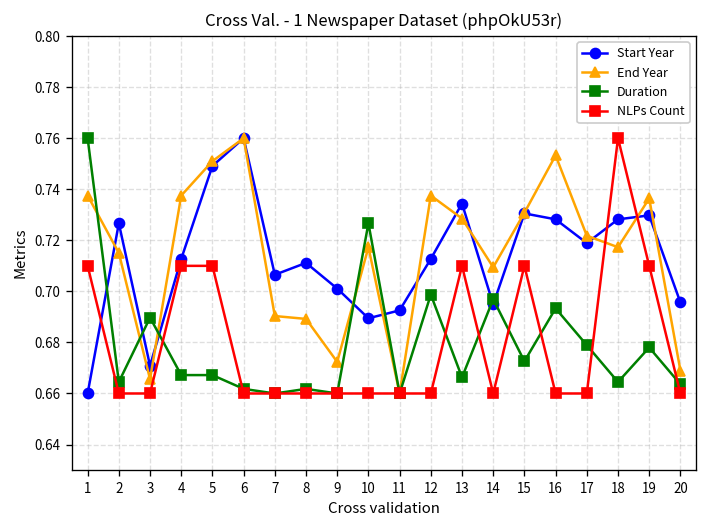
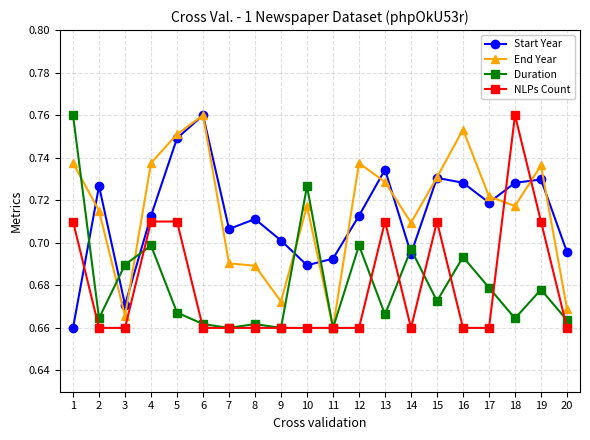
  {
    "Start Year": {
      "1": 0.660,
      "2": 0.727,
      "3": 0.671,
      "4": 0.713,
      "5": 0.749,
      "7": 0.707,
      "8": 0.711,
      "9": 0.701,
      "10": 0.689,
      "11": 0.693,
      "12": 0.713,
      "13": 0.734,
      "14": 0.695,
      "16": 0.728,
      "17": 0.719,
      "18": 0.728,
      "19": 0.730,
      "20": 0.696
    },
    "End Year": {
      "1": 0.738,
      "2": 0.715,
      "3": 0.666,
      "4": 0.738,
      "5": 0.751,
      "7": 0.690,
      "8": 0.689,
      "9": 0.672,
      "10": 0.717,
      "12": 0.738,
      "13": 0.729,
      "14": 0.709,
      "16": 0.753,
      "17": 0.722,
      "18": 0.717,
      "19": 0.736,
      "20": 0.669
    },
    "Duration": {
      "1": 0.760,
      "2": 0.665,
      "3": 0.690,
-     "4": 0.667,
+     "4": 0.699,
      "5": 0.667,
      "6": 0.662,
      "8": 0.662,
      "10": 0.727,
      "12": 0.699,
      "13": 0.666,
      "14": 0.697,
      "15": 0.673,
      "16": 0.693,
      "17": 0.679,
      "18": 0.665,
      "19": 0.678,
      "20": 0.664
    },
    "NLPs Count": {
      "1": 0.710,
      "2": 0.660,
      "3": 0.660,
      "4": 0.710,
      "5": 0.710,
      "6": 0.660,
      "8": 0.660,
      "10": 0.660,
      "12": 0.660,
      "13": 0.710,
      "14": 0.660,
      "15": 0.710,
      "16": 0.660,
      "17": 0.660,
      "18": 0.760,
      "19": 0.710,
      "20": 0.660
    }
  }
